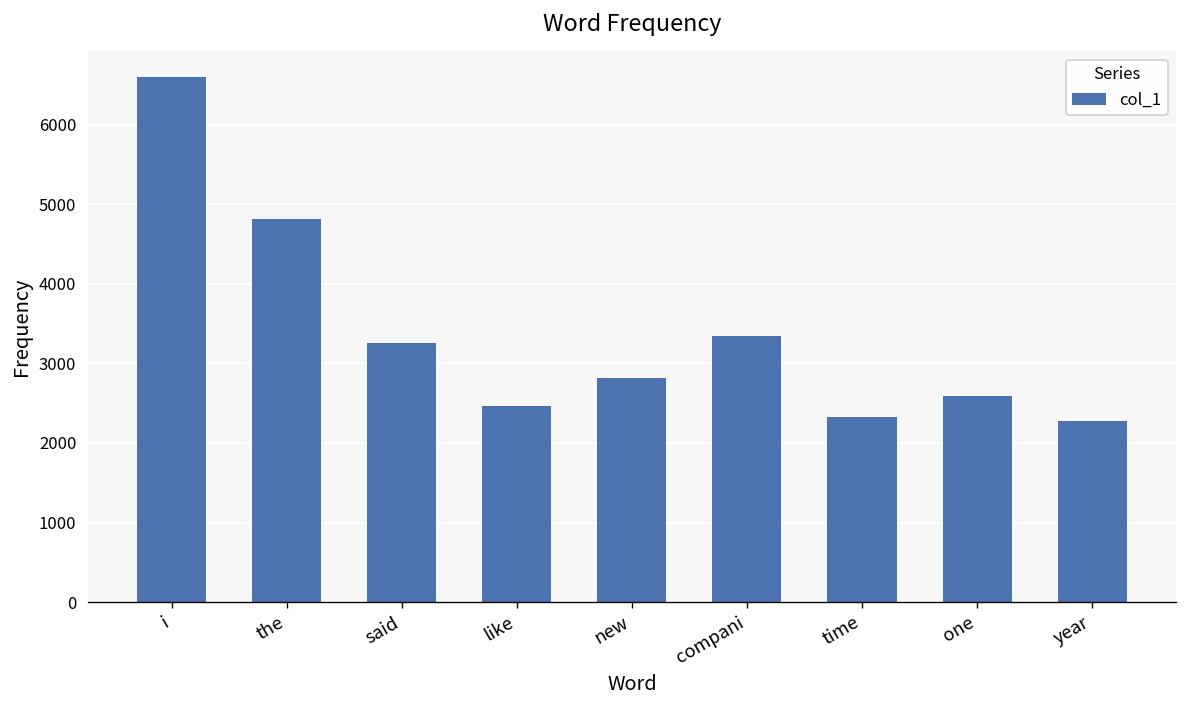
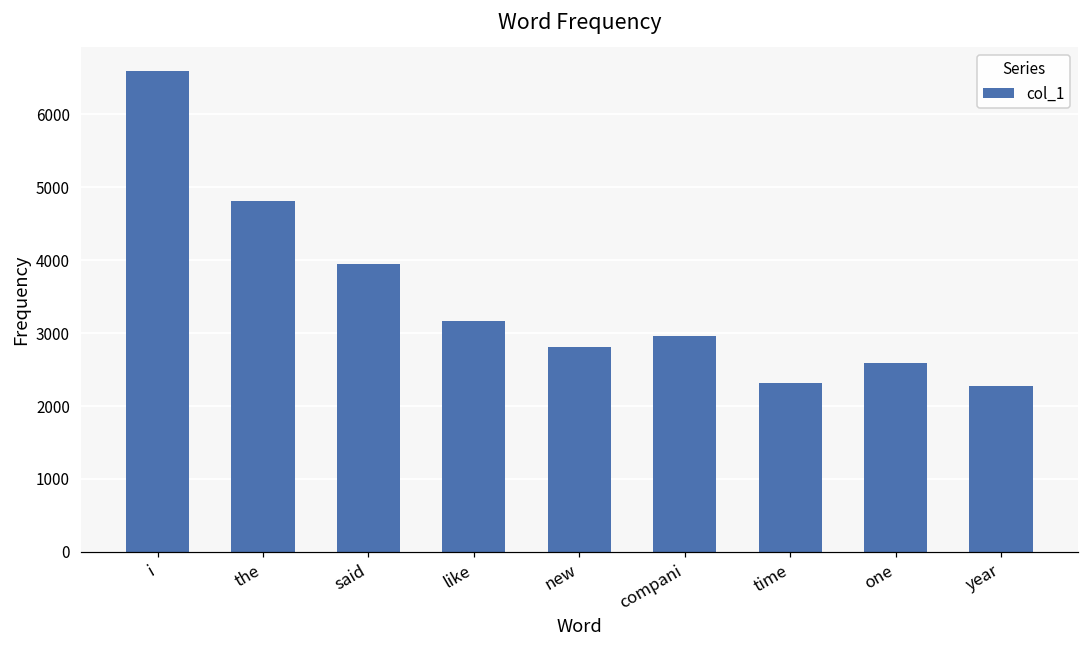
  {
    "i": 6600,
    "the": 4800,
-   "said": 3300,
-   "like": 2500,
+   "said": 3900,
+   "like": 3200,
    "new": 2800,
-   "compani": 3300,
+   "compani": 3000,
    "time": 2300,
    "one": 2600,
    "year": 2300
  }
